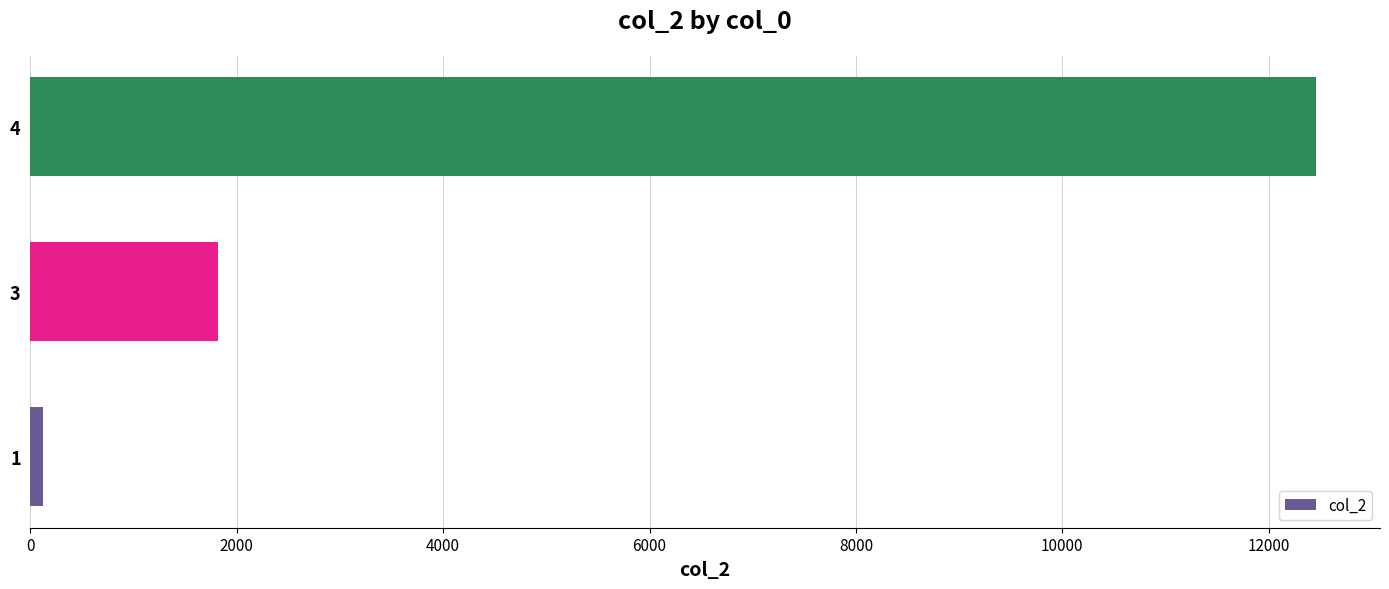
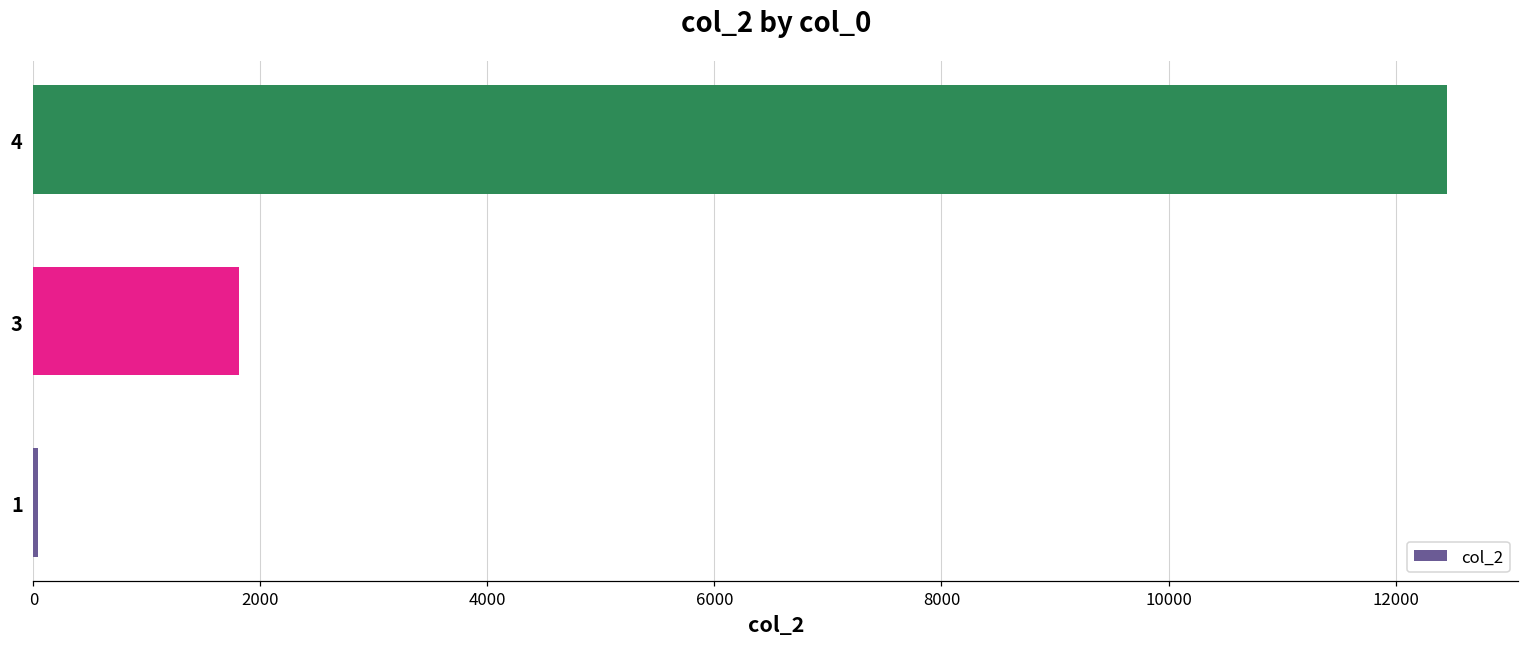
  {
    "4": 12460,
    "3": 1810,
-   "1": 120
+   "1": 50
  }
